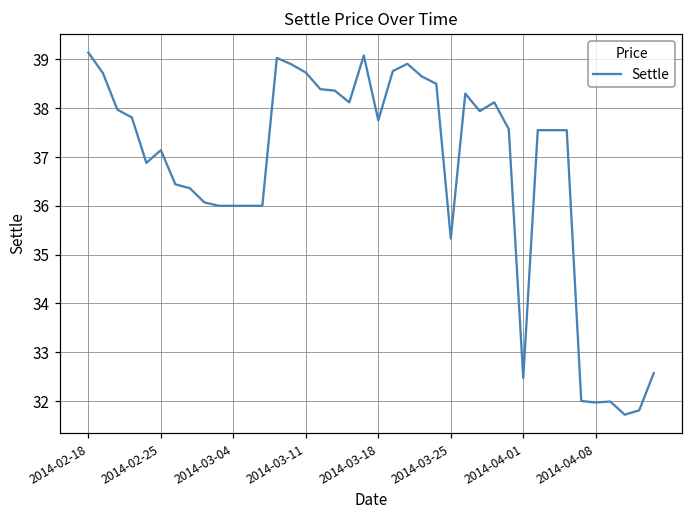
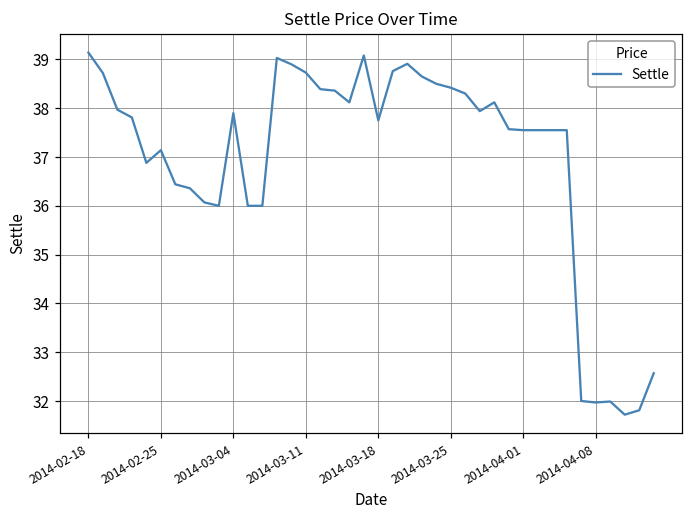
  {
    "2014-02-18": 39.1,
    "2014-02-25": 37.1,
-   "2014-03-04": 36.0,
+   "2014-03-04": 37.9,
    "2014-03-11": 38.7,
    "2014-03-18": 37.8,
-   "2014-03-25": 35.3,
-   "2014-04-01": 32.5,
+   "2014-03-25": 38.4,
+   "2014-04-01": 37.6,
    "2014-04-08": 32.0
  }
